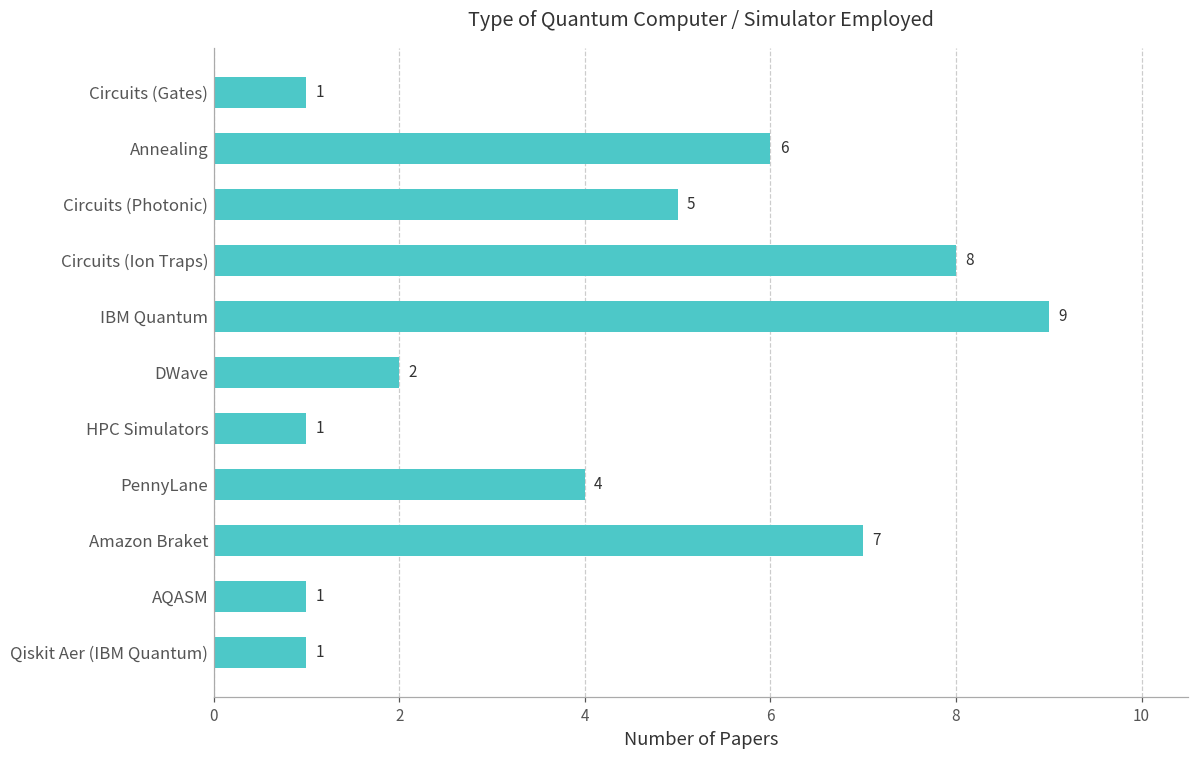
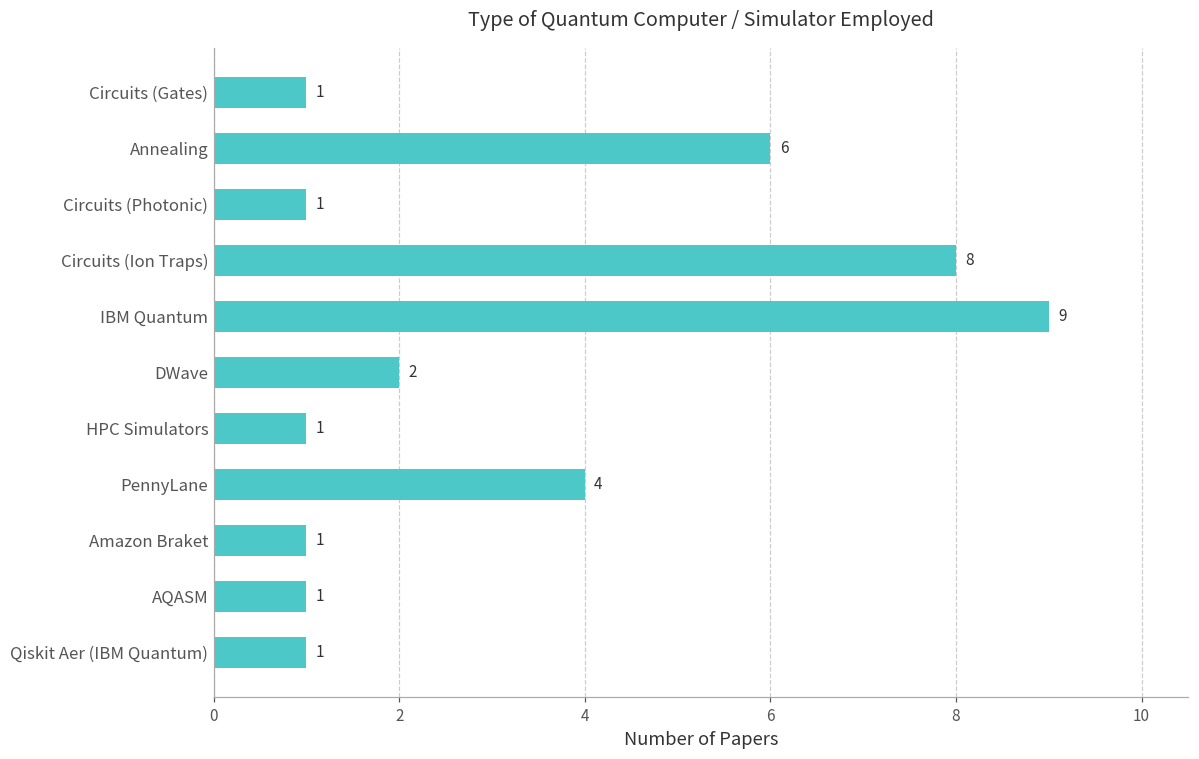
  {
    "Circuits (Gates)": 1,
    "Annealing": 6,
-   "Circuits (Photonic)": 5,
+   "Circuits (Photonic)": 1,
    "Circuits (Ion Traps)": 8,
    "IBM Quantum": 9,
    "DWave": 2,
    "HPC Simulators": 1,
    "PennyLane": 4,
-   "Amazon Braket": 7,
+   "Amazon Braket": 1,
    "AQASM": 1,
    "Qiskit Aer (IBM Quantum)": 1
  }
